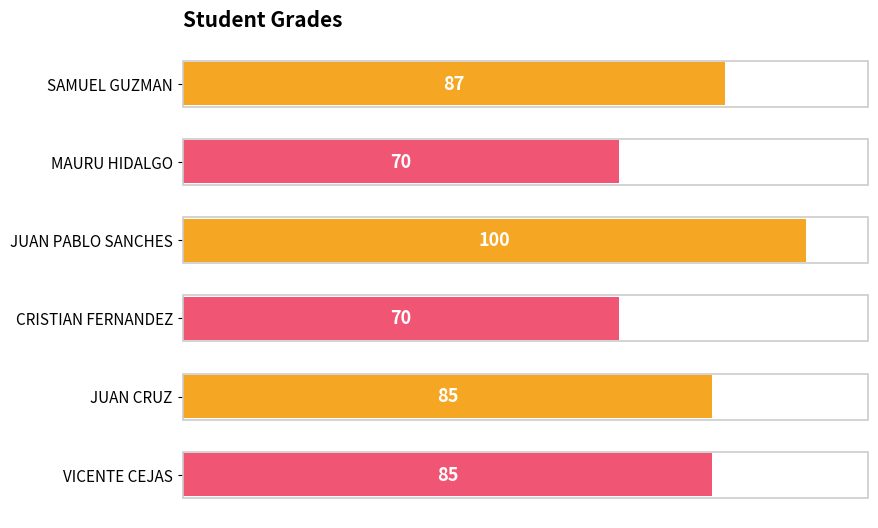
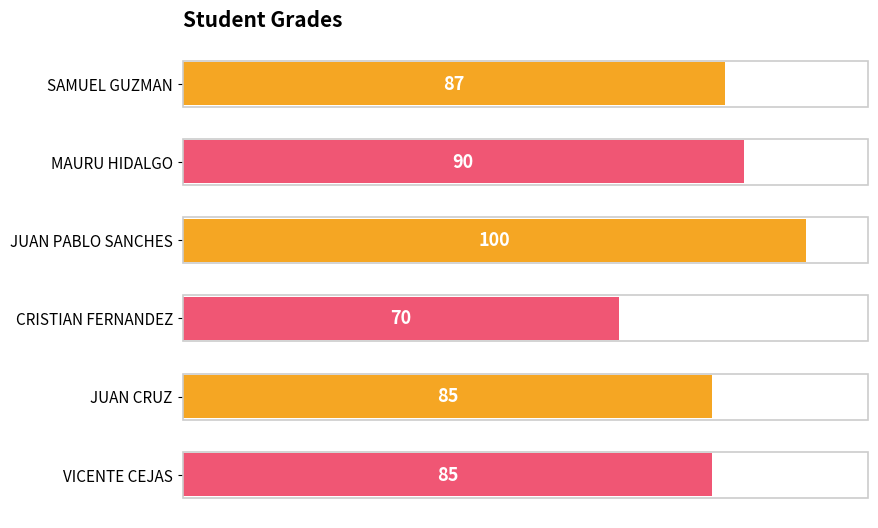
  {
    "SAMUEL GUZMAN": 87,
-   "MAURU HIDALGO": 70,
+   "MAURU HIDALGO": 90,
    "JUAN PABLO SANCHES": 100,
    "CRISTIAN FERNANDEZ": 70,
    "JUAN CRUZ": 85,
    "VICENTE CEJAS": 85
  }
